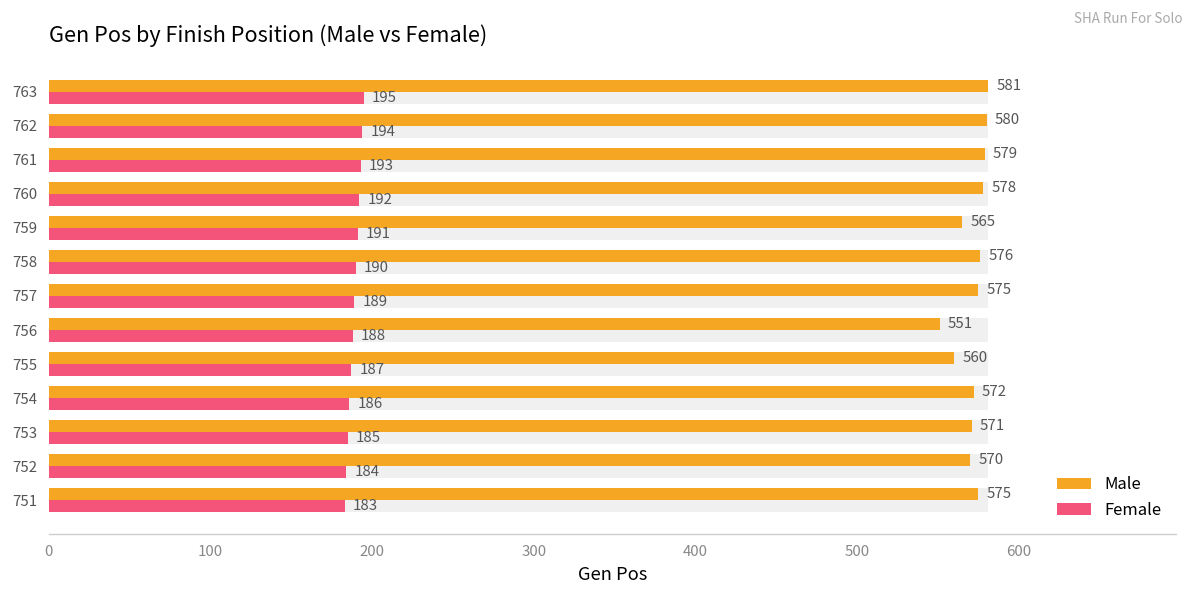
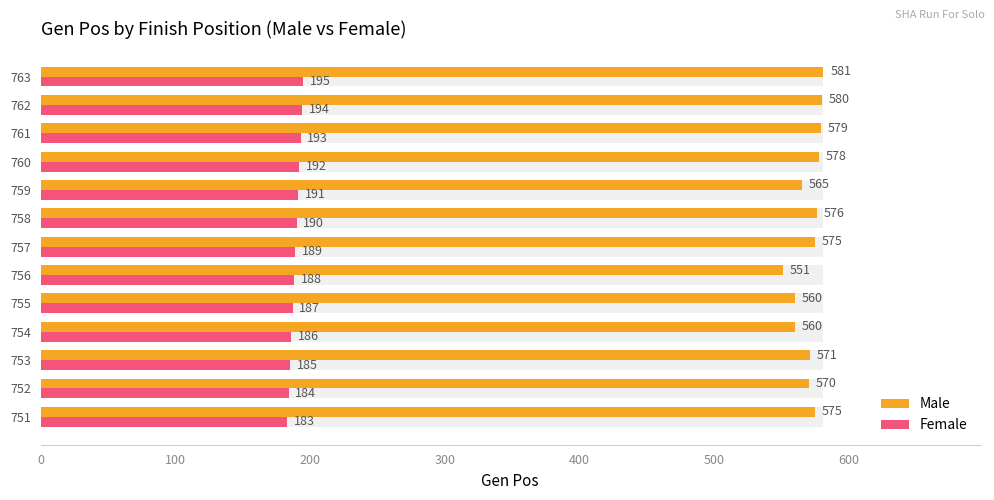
  {
    "Male": {
      "763": 581,
      "762": 580,
-     "754": 572
+     "754": 560
    }
  }
